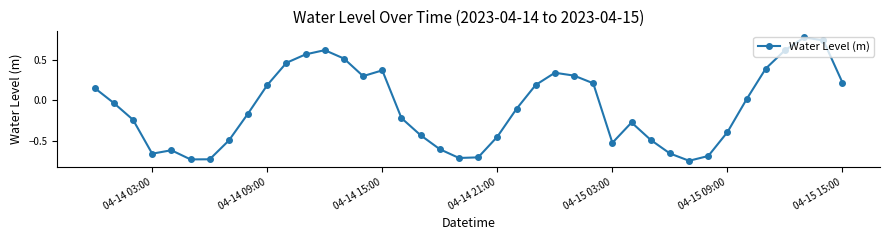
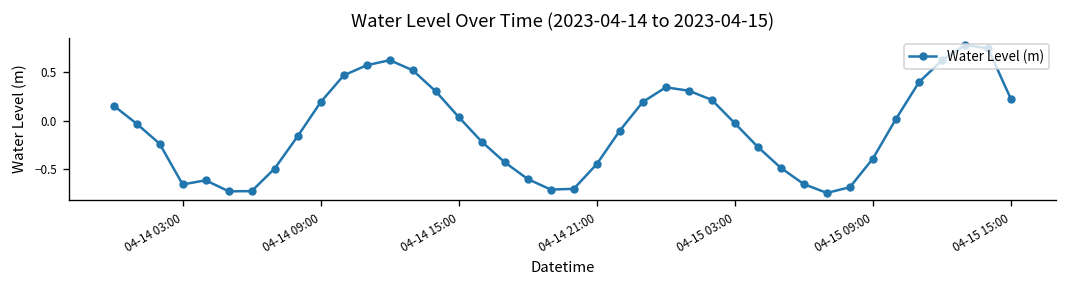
  {
    "04-14 03:00": -0.7,
    "04-14 09:00": 0.2,
-   "04-14 15:00": 0.4,
+   "04-14 15:00": 0.0,
    "04-14 21:00": -0.4,
-   "04-15 03:00": -0.5,
+   "04-15 03:00": 0.0,
    "04-15 09:00": -0.4,
    "04-15 15:00": 0.2
  }
